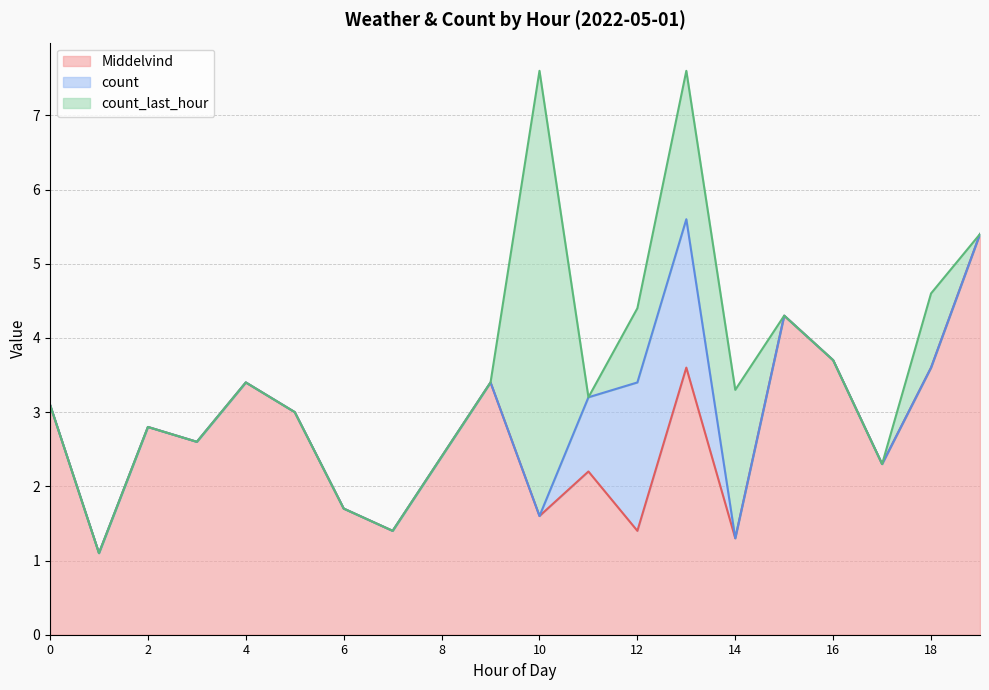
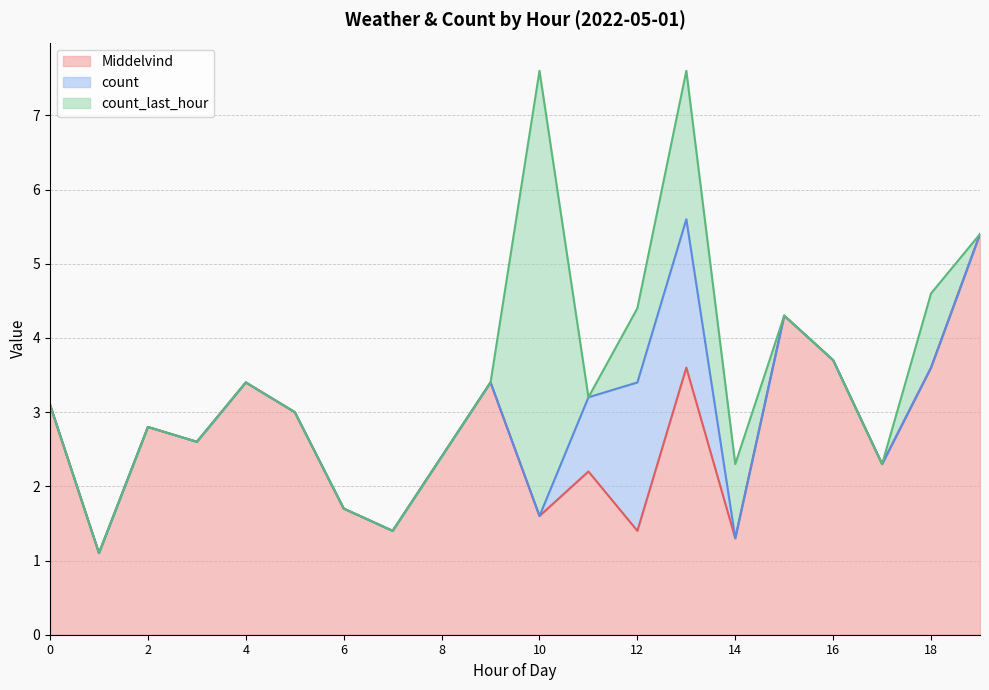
  {
    "Middelvind": {
      "12": 1.4
    },
    "count": {
      "12": 2
    },
    "count_last_hour": {
      "10": 6,
      "12": 1,
-     "14": 2,
+     "14": 1,
      "18": 1
    }
  }
